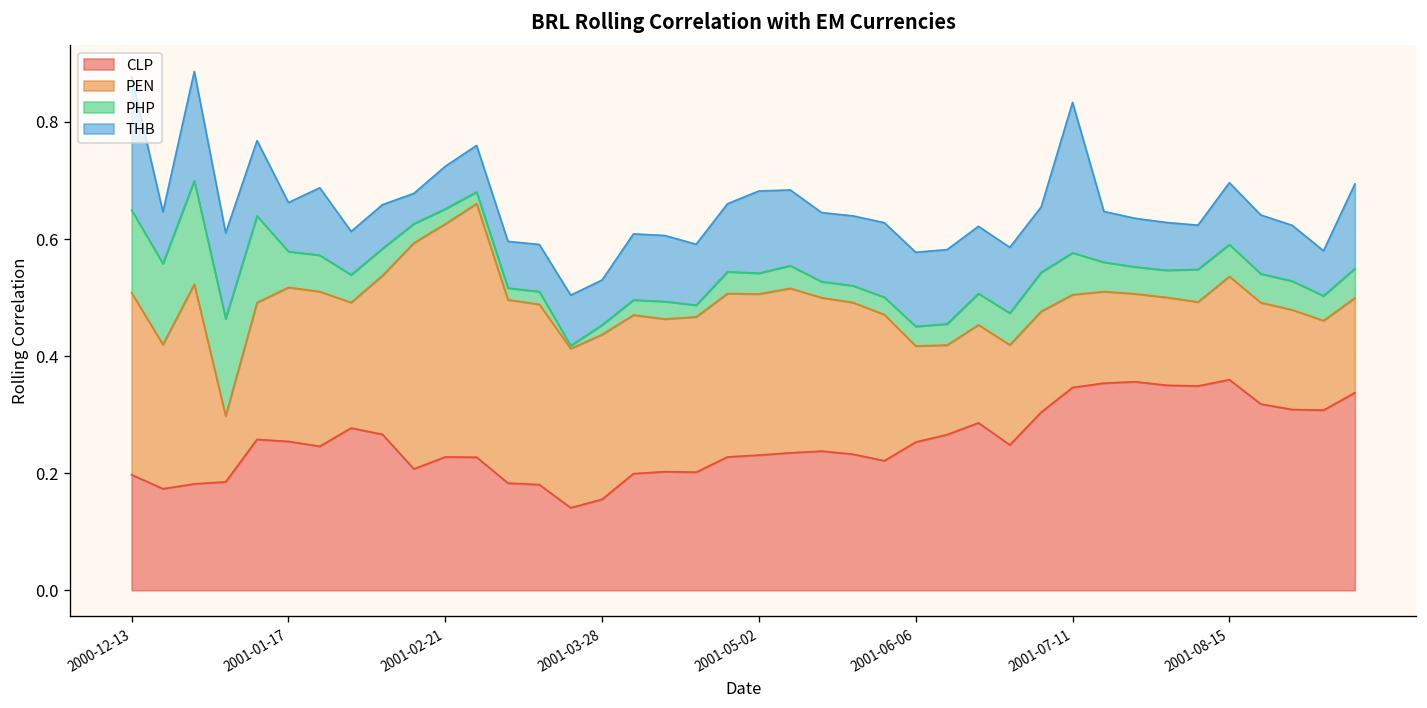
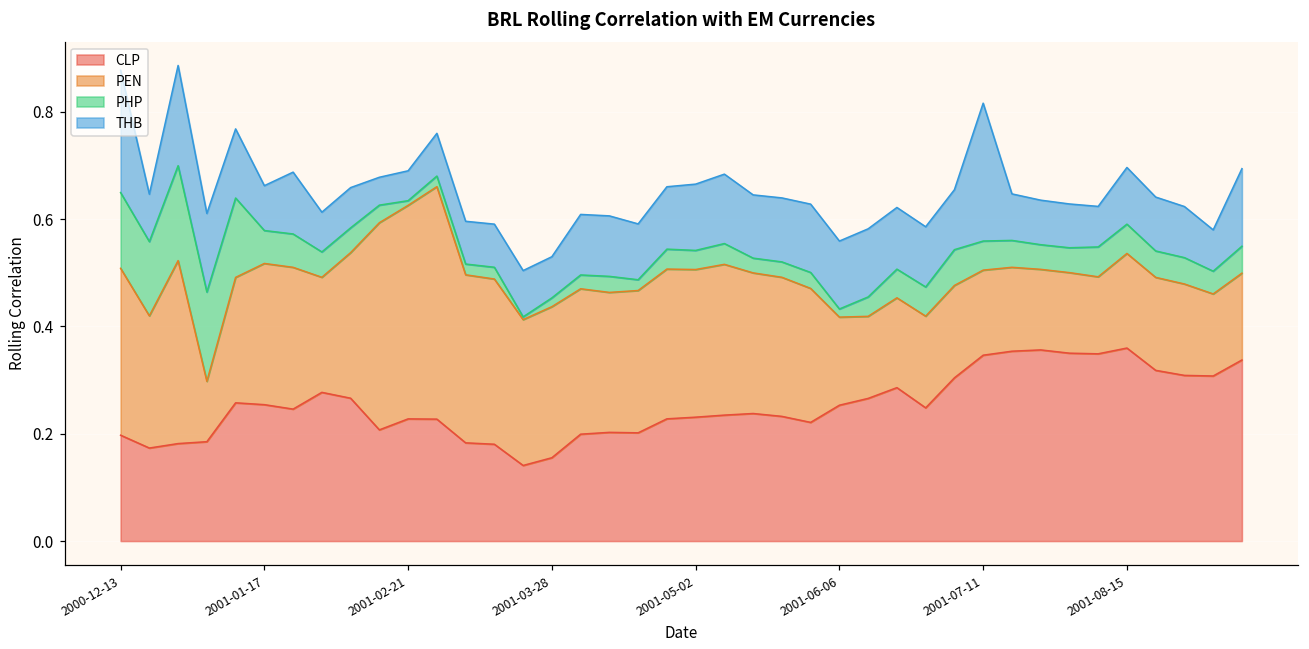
  {
    "PHP": {
      "2000-12-13": 0.14,
      "2001-01-17": 0.06,
-     "2001-02-21": 0.03,
+     "2001-02-21": 0.01,
      "2001-03-28": 0.02,
      "2001-05-02": 0.04,
-     "2001-06-06": 0.03,
-     "2001-07-11": 0.07,
+     "2001-06-06": 0.02,
+     "2001-07-11": 0.05,
      "2001-08-15": 0.05
    },
    "THB": {
      "2001-01-17": 0.08,
-     "2001-02-21": 0.07,
+     "2001-02-21": 0.06,
      "2001-03-28": 0.08,
-     "2001-05-02": 0.14,
+     "2001-05-02": 0.12,
      "2001-06-06": 0.13,
      "2001-07-11": 0.26,
      "2001-08-15": 0.11
    }
  }
